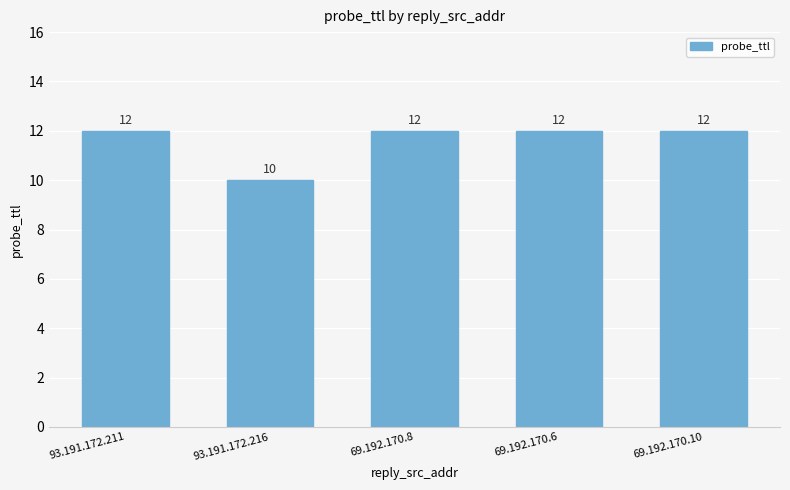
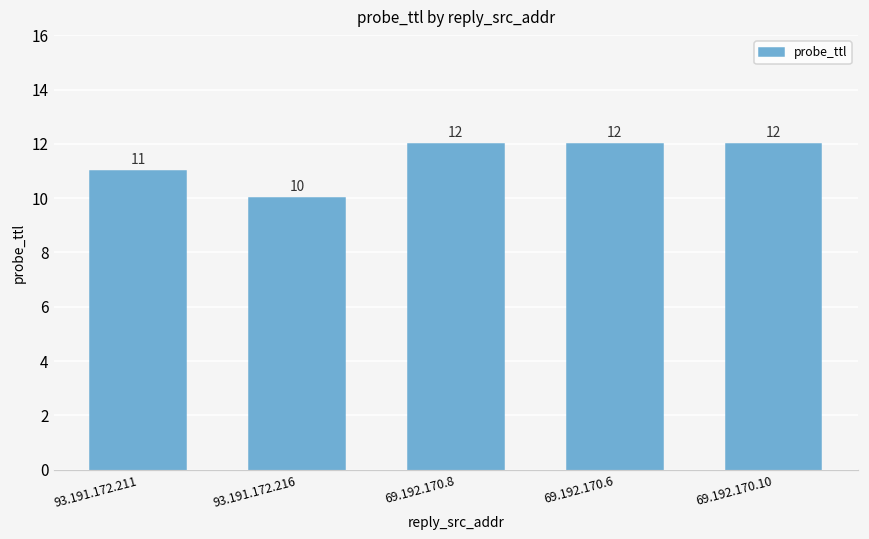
  {
-   "93.191.172.211": 12,
+   "93.191.172.211": 11,
    "93.191.172.216": 10,
    "69.192.170.8": 12,
    "69.192.170.6": 12,
    "69.192.170.10": 12
  }
